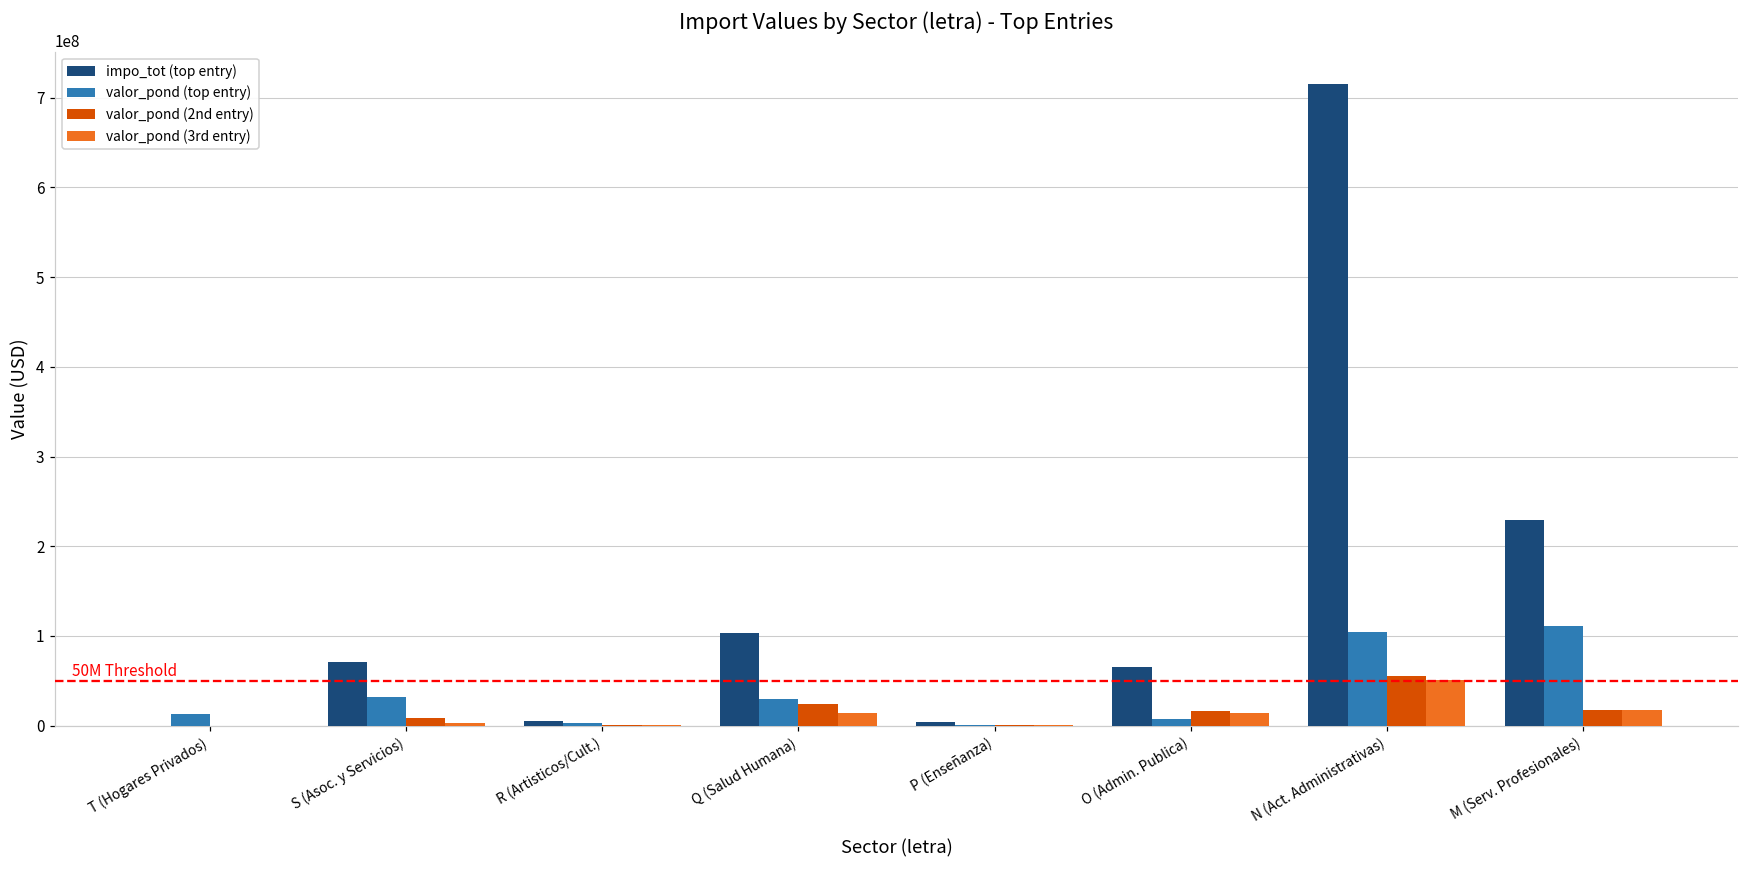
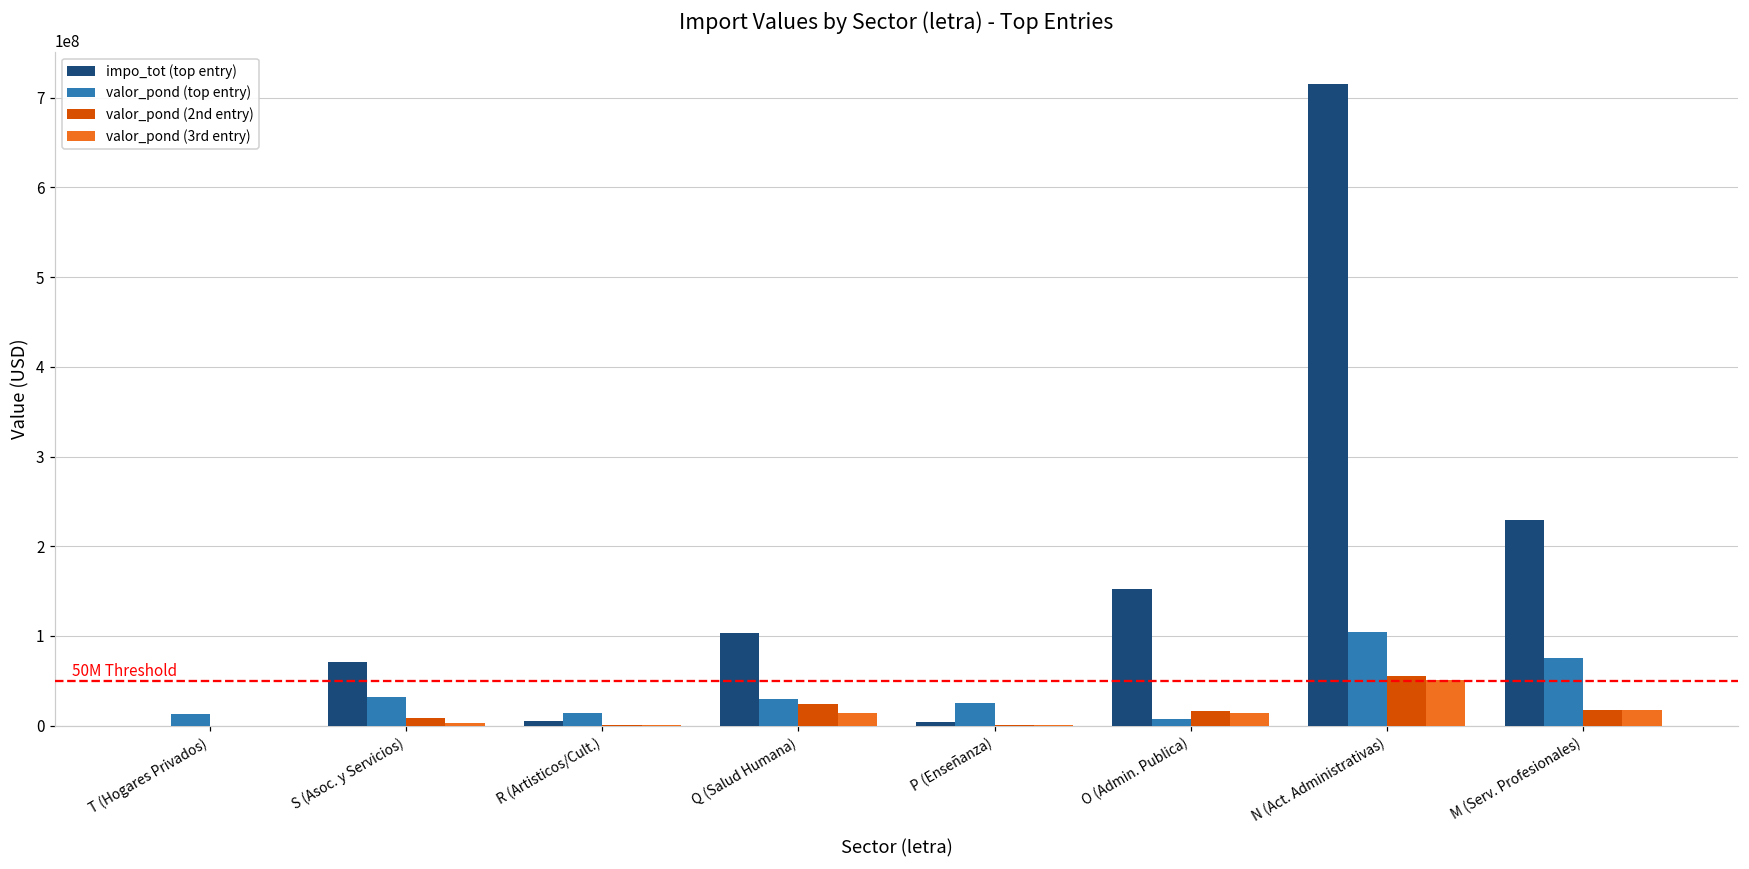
  {
    "impo_tot (top entry)": {
      "S (Asoc. y Servicios)": 70000000,
      "R (Artisticos/Cult.)": 0,
      "Q (Salud Humana)": 100000000,
      "P (Enseñanza)": 0,
-     "O (Admin. Publica)": 70000000,
+     "O (Admin. Publica)": 150000000,
      "N (Act. Administrativas)": 720000000,
      "M (Serv. Profesionales)": 230000000
    },
    "valor_pond (top entry)": {
      "T (Hogares Privados)": 10000000,
      "S (Asoc. y Servicios)": 30000000,
-     "R (Artisticos/Cult.)": 0,
+     "R (Artisticos/Cult.)": 10000000,
      "Q (Salud Humana)": 30000000,
-     "P (Enseñanza)": 0,
+     "P (Enseñanza)": 30000000,
      "O (Admin. Publica)": 10000000,
      "N (Act. Administrativas)": 100000000,
-     "M (Serv. Profesionales)": 110000000
+     "M (Serv. Profesionales)": 80000000
    }
  }
